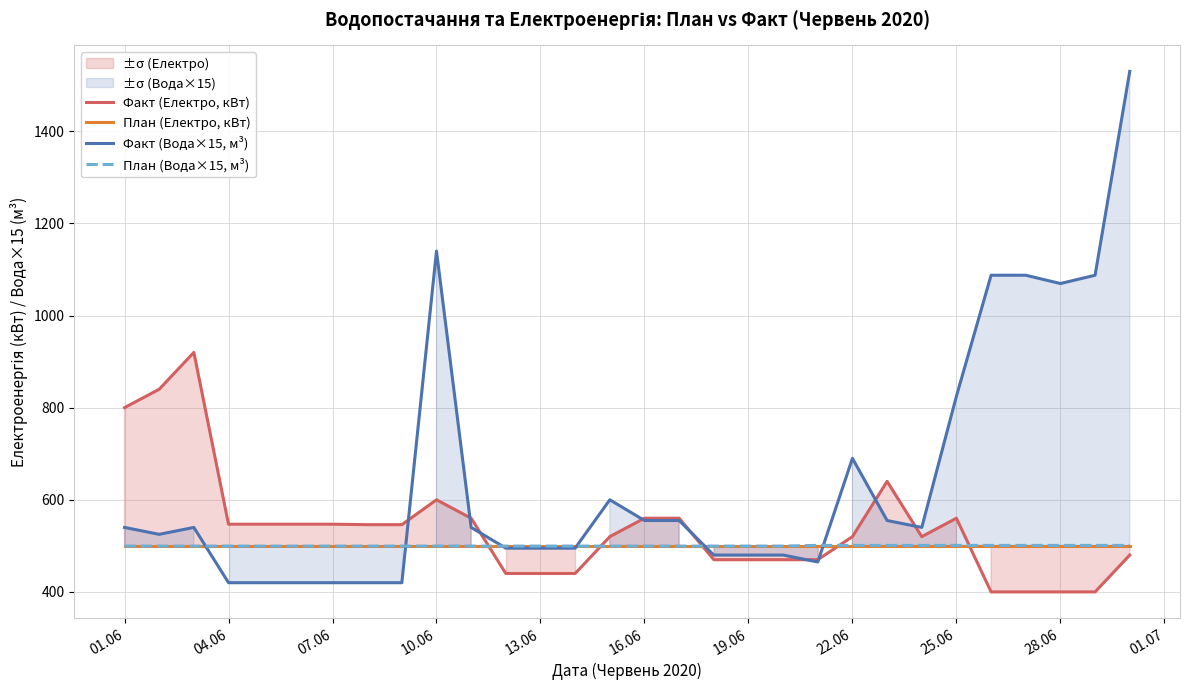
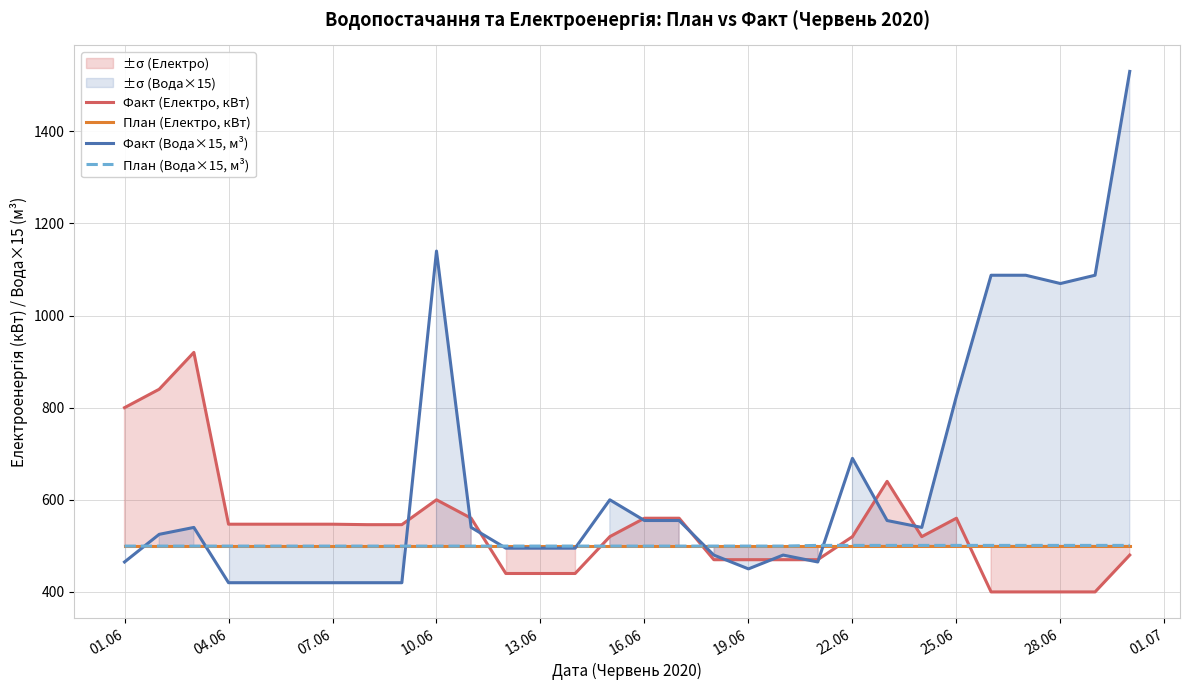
  {
    "Факт (Вода×15, м³)": {
-     "01.06": 540,
+     "01.06": 470,
      "04.06": 420,
      "07.06": 420,
      "10.06": 1140,
-     "19.06": 480,
+     "19.06": 450,
      "22.06": 690,
      "25.06": 830,
      "28.06": 1070
    }
  }
